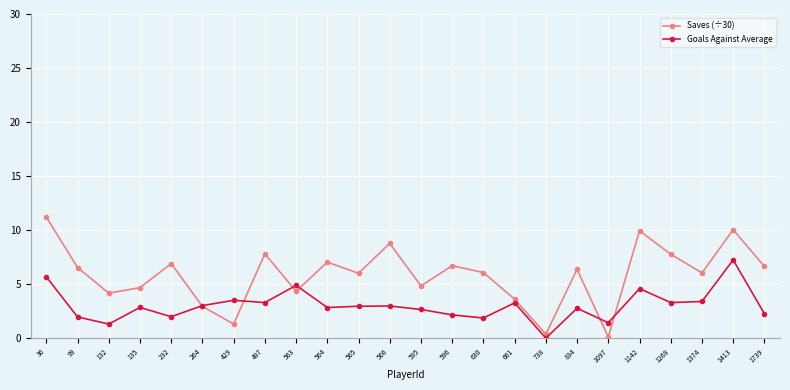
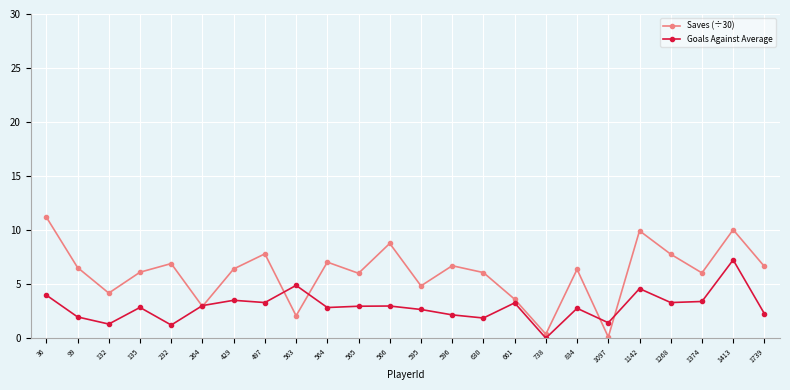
  {
    "Saves (÷30)": {
      "36": 11.2,
      "99": 6.5,
      "132": 4.2,
-     "135": 4.7,
+     "135": 6.1,
      "232": 6.9,
-     "429": 1.3,
+     "429": 6.4,
      "497": 7.8,
-     "563": 4.3,
+     "563": 2.1,
      "564": 7.0,
      "565": 6.0,
      "566": 8.8,
      "595": 4.8,
      "596": 6.7,
      "630": 6.1,
      "661": 3.6,
      "738": 0.4,
      "834": 6.4,
      "1097": 0.1,
      "1142": 9.9,
      "1268": 7.8,
      "1374": 6.0,
      "1413": 10.0,
      "1739": 6.6
    },
    "Goals Against Average": {
-     "36": 5.7,
+     "36": 4.0,
      "99": 2.0,
      "132": 1.3,
      "135": 2.8,
-     "232": 2.0,
+     "232": 1.2,
      "429": 3.5,
      "497": 3.3,
      "563": 4.9,
      "564": 2.8,
      "565": 3.0,
      "566": 3.0,
      "595": 2.7,
      "596": 2.2,
      "630": 1.9,
      "661": 3.3,
      "738": 0.0,
      "834": 2.8,
      "1097": 1.4,
      "1142": 4.6,
      "1268": 3.3,
      "1374": 3.4,
      "1413": 7.2,
      "1739": 2.3
    }
  }
